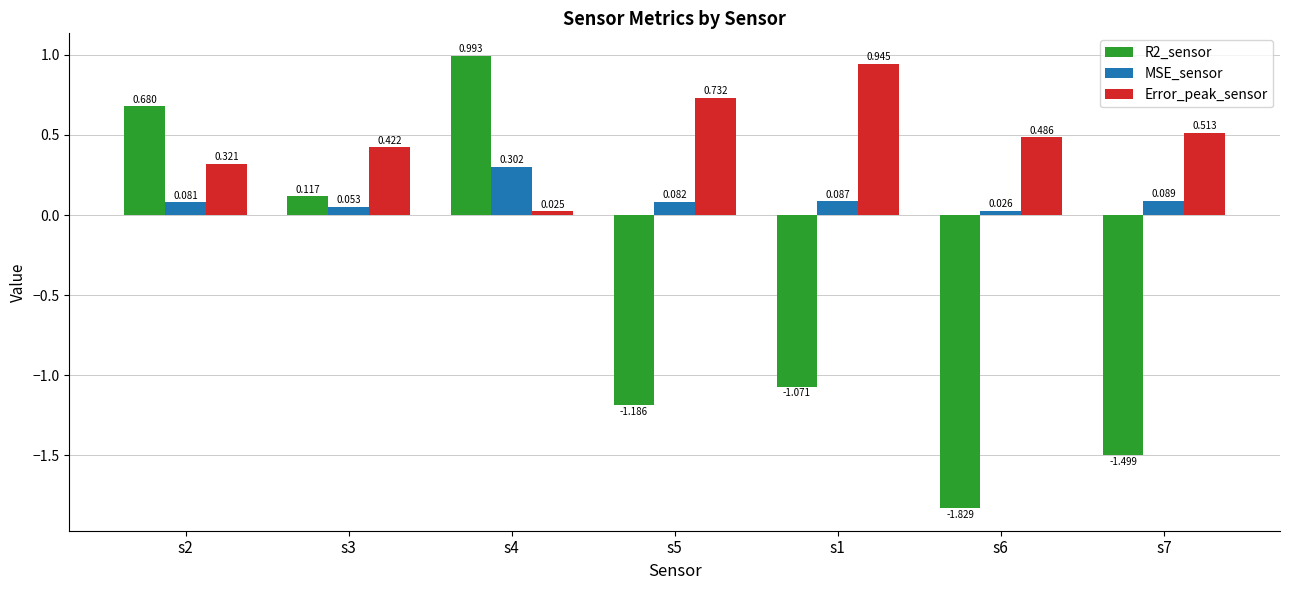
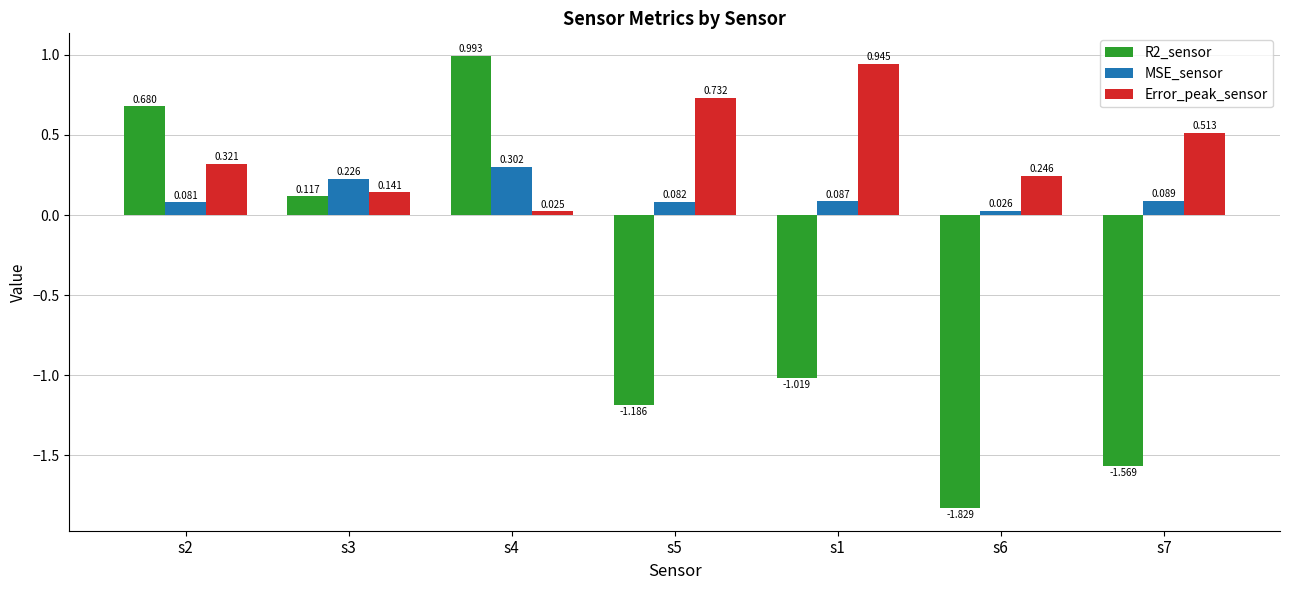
  {
    "R2_sensor": {
      "s2": 0.680,
      "s3": 0.117,
      "s4": 0.993,
      "s5": -1.186,
-     "s1": -1.071,
+     "s1": -1.019,
      "s6": -1.829,
-     "s7": -1.499
+     "s7": -1.569
    },
    "MSE_sensor": {
      "s2": 0.081,
-     "s3": 0.053,
+     "s3": 0.226,
      "s4": 0.302,
      "s5": 0.082,
      "s1": 0.087,
      "s6": 0.026,
      "s7": 0.089
    },
    "Error_peak_sensor": {
      "s2": 0.321,
-     "s3": 0.422,
+     "s3": 0.141,
      "s4": 0.025,
      "s5": 0.732,
      "s1": 0.945,
-     "s6": 0.486,
+     "s6": 0.246,
      "s7": 0.513
    }
  }
